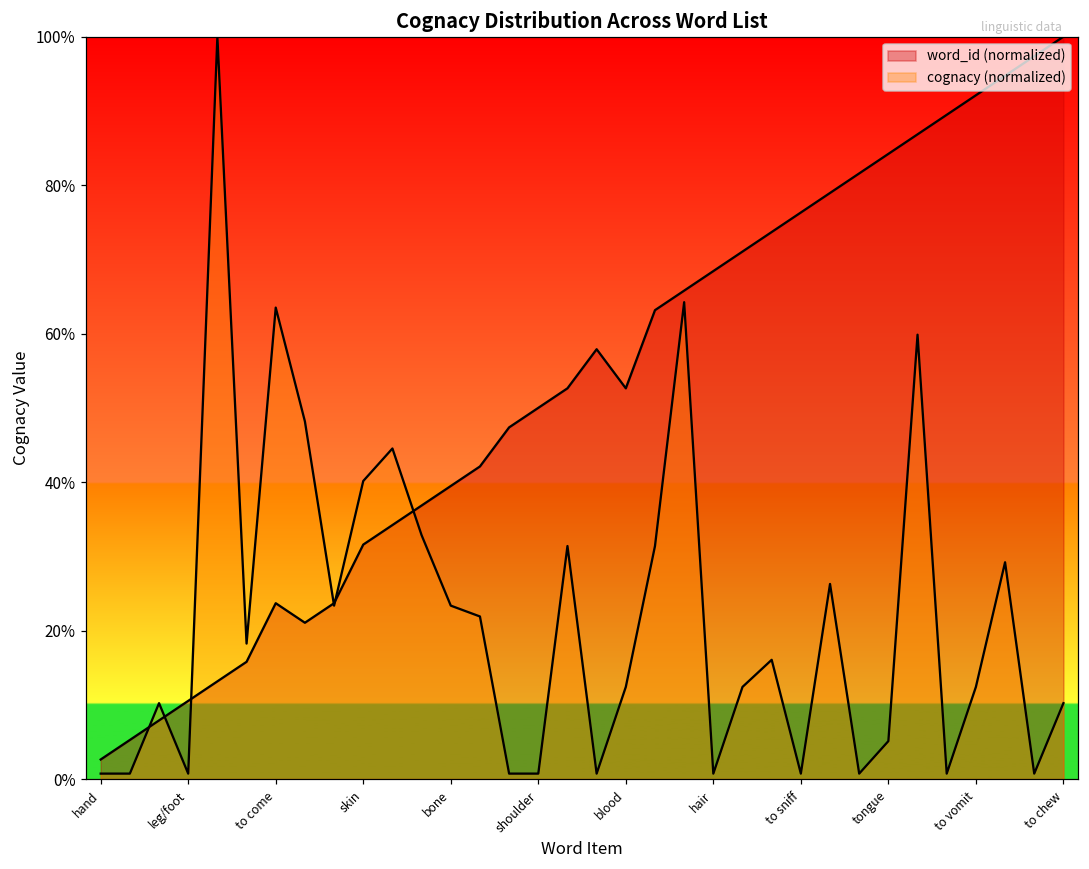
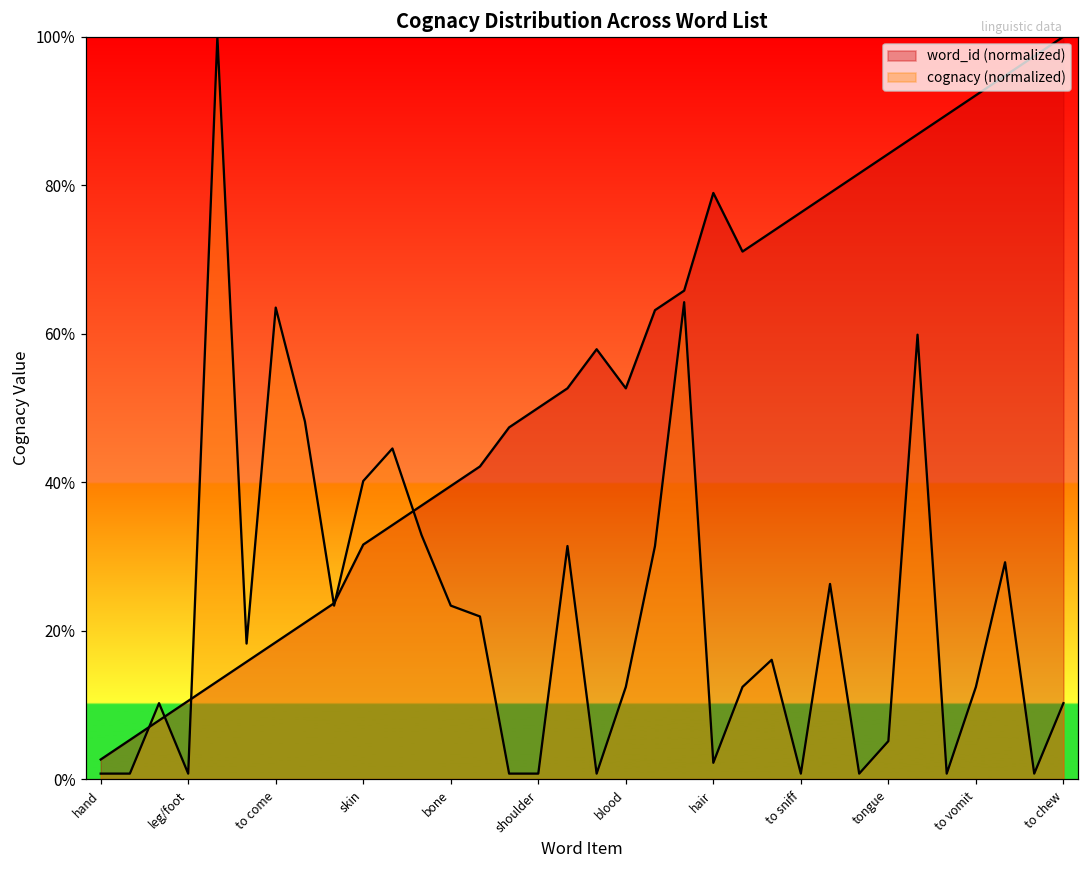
  {
    "word_id (normalized)": {
      "hand": "3%",
      "leg/foot": "11%",
-     "to come": "24%",
+     "to come": "18%",
      "skin": "32%",
      "bone": "39%",
      "shoulder": "50%",
      "blood": "53%",
-     "hair": "68%",
+     "hair": "79%",
      "to sniff": "76%",
      "tongue": "84%",
      "to vomit": "92%",
      "to chew": "100%"
    },
    "cognacy (normalized)": {
      "hand": "1%",
      "leg/foot": "1%",
      "to come": "64%",
      "skin": "40%",
      "bone": "23%",
      "shoulder": "1%",
      "blood": "12%",
-     "hair": "1%",
+     "hair": "2%",
      "to sniff": "1%",
      "tongue": "5%",
      "to vomit": "12%",
      "to chew": "10%"
    }
  }
